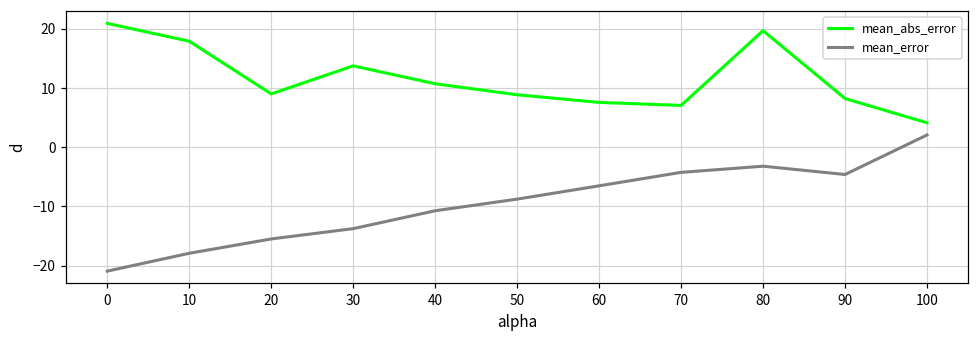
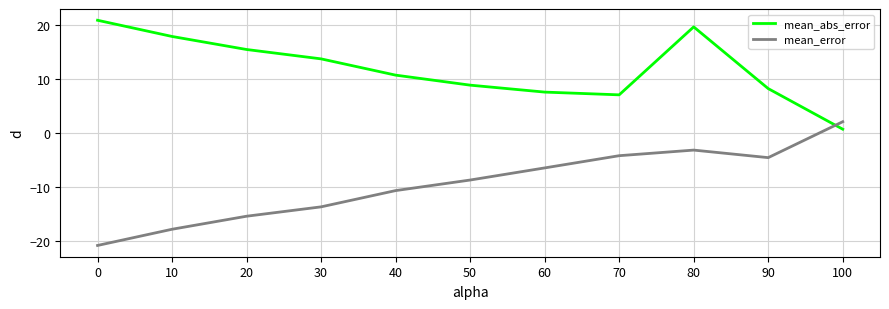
  {
    "mean_abs_error": {
      "0": 21,
      "10": 18,
-     "20": 9,
+     "20": 15,
      "30": 14,
      "40": 11,
      "50": 9,
      "60": 8,
      "70": 7,
      "80": 20,
      "90": 8,
-     "100": 4
+     "100": 1
    },
    "mean_error": {
      "0": -21,
      "10": -18,
      "20": -15,
      "30": -14,
      "40": -11,
      "50": -9,
      "60": -7,
      "70": -4,
      "80": -3,
      "90": -5,
      "100": 2
    }
  }
